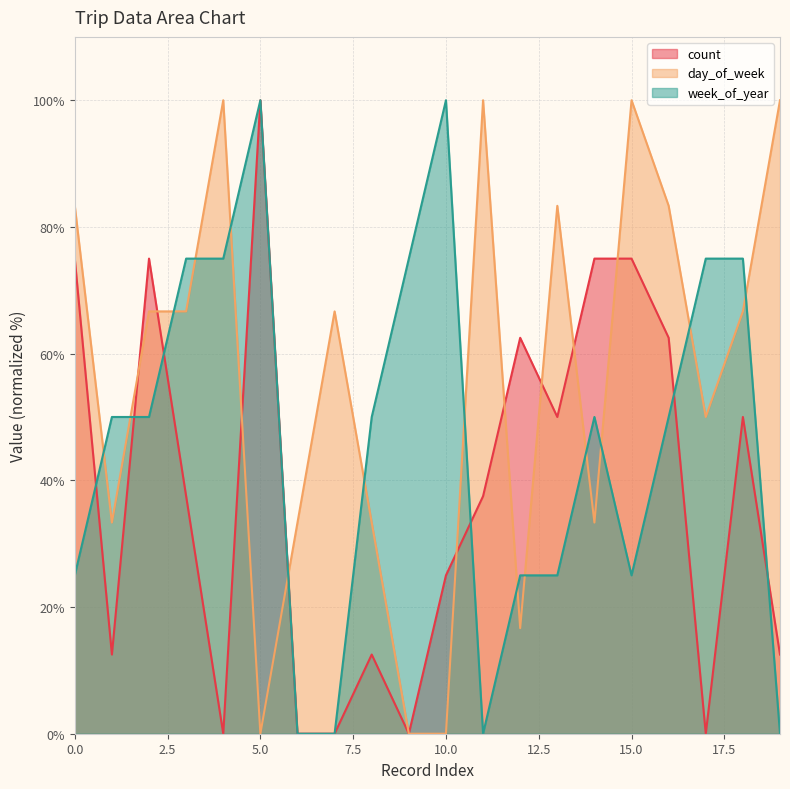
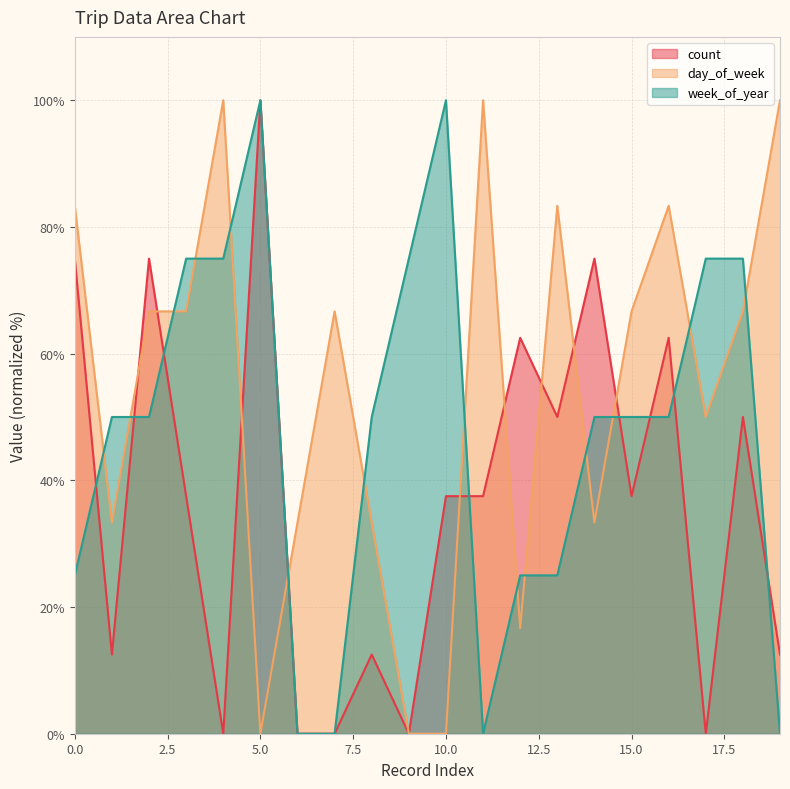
  {
    "count": {
      "0.0": "75%",
-     "10.0": "25%",
-     "15.0": "75%"
+     "10.0": "38%",
+     "15.0": "38%"
    },
    "day_of_week": {
      "0.0": "83%",
      "5.0": "0%",
      "10.0": "0%",
-     "15.0": "100%"
+     "15.0": "67%"
    },
    "week_of_year": {
      "0.0": "25%",
      "10.0": "100%",
-     "15.0": "25%"
+     "15.0": "50%"
    }
  }
